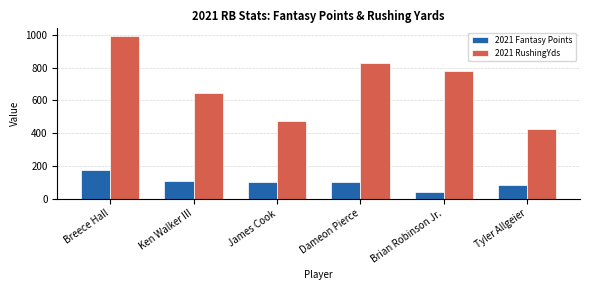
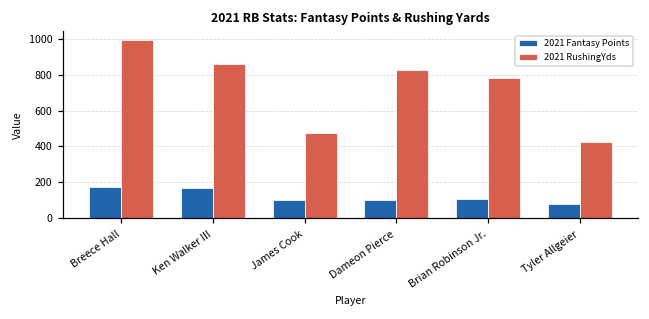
  {
    "2021 Fantasy Points": {
      "Breece Hall": 180,
-     "Ken Walker III": 110,
+     "Ken Walker III": 170,
      "James Cook": 100,
      "Dameon Pierce": 100,
-     "Brian Robinson Jr.": 40,
+     "Brian Robinson Jr.": 110,
      "Tyler Allgeier": 80
    },
    "2021 RushingYds": {
      "Breece Hall": 990,
-     "Ken Walker III": 640,
+     "Ken Walker III": 860,
      "James Cook": 470,
      "Dameon Pierce": 830,
      "Brian Robinson Jr.": 780,
      "Tyler Allgeier": 430
    }
  }
